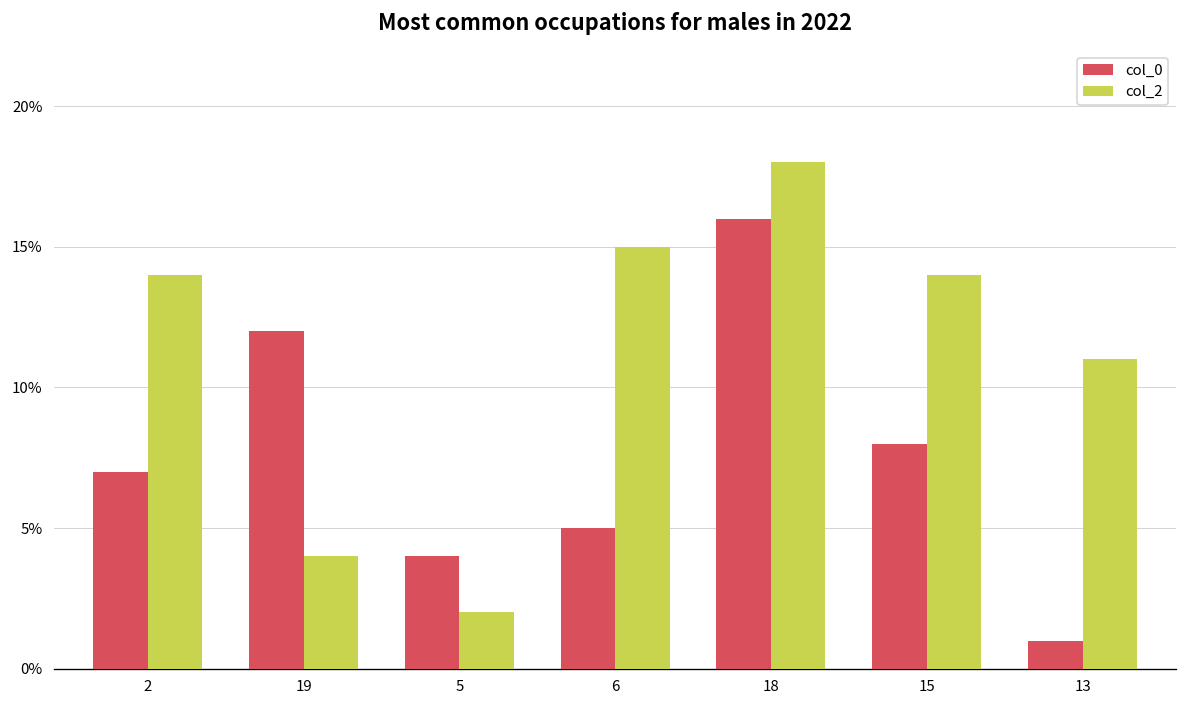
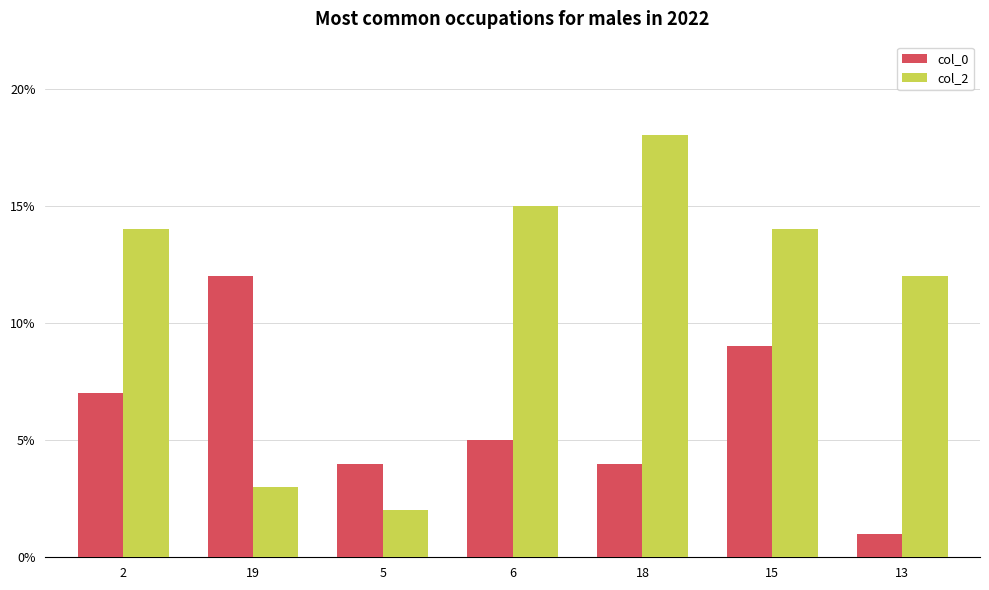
  {
    "col_0": {
      "2": "7%",
      "19": "12%",
      "5": "4%",
      "6": "5%",
-     "18": "16%",
-     "15": "8%",
+     "18": "4%",
+     "15": "9%",
      "13": "1%"
    },
    "col_2": {
      "2": "14%",
-     "19": "4%",
+     "19": "3%",
      "5": "2%",
      "6": "15%",
      "18": "18%",
      "15": "14%",
-     "13": "11%"
+     "13": "12%"
    }
  }
